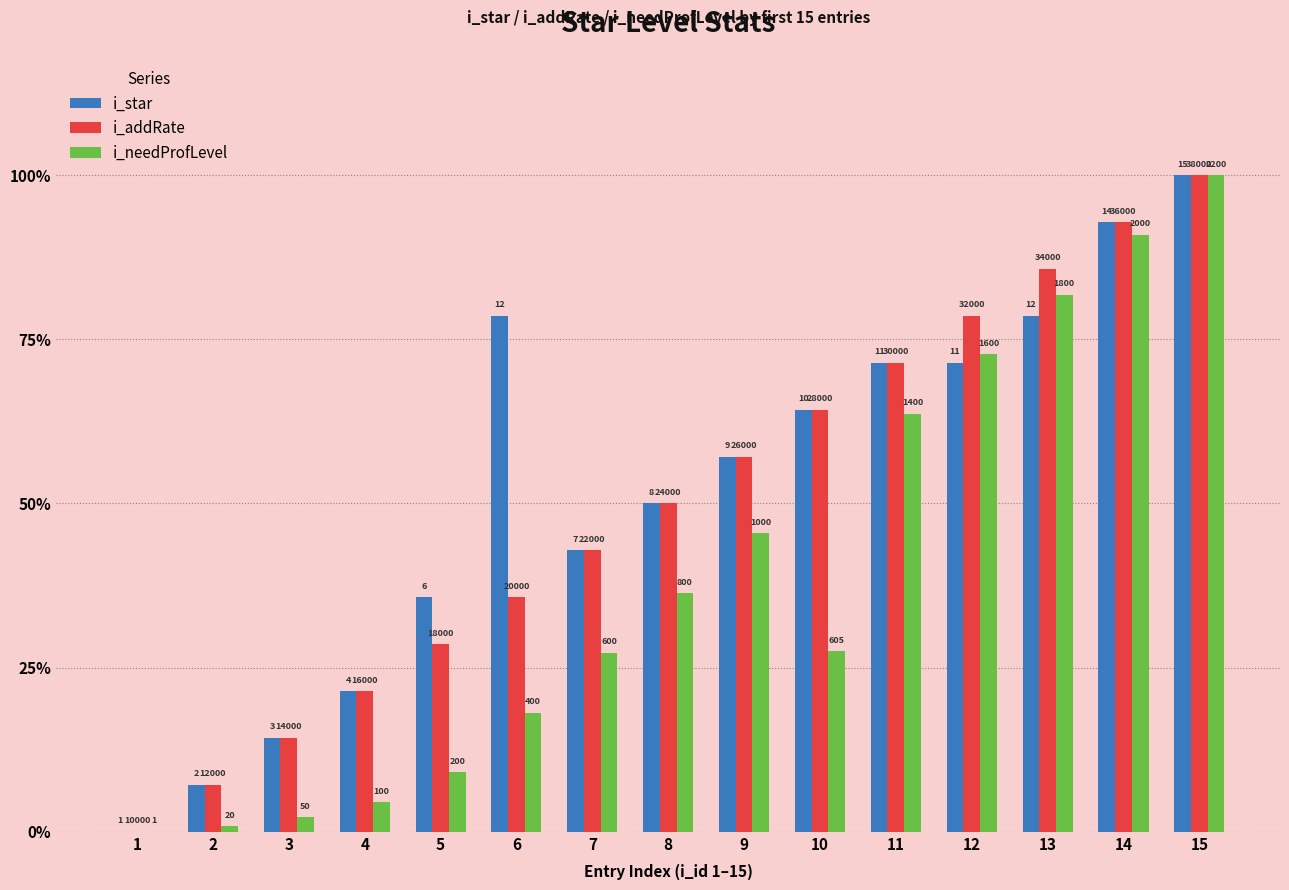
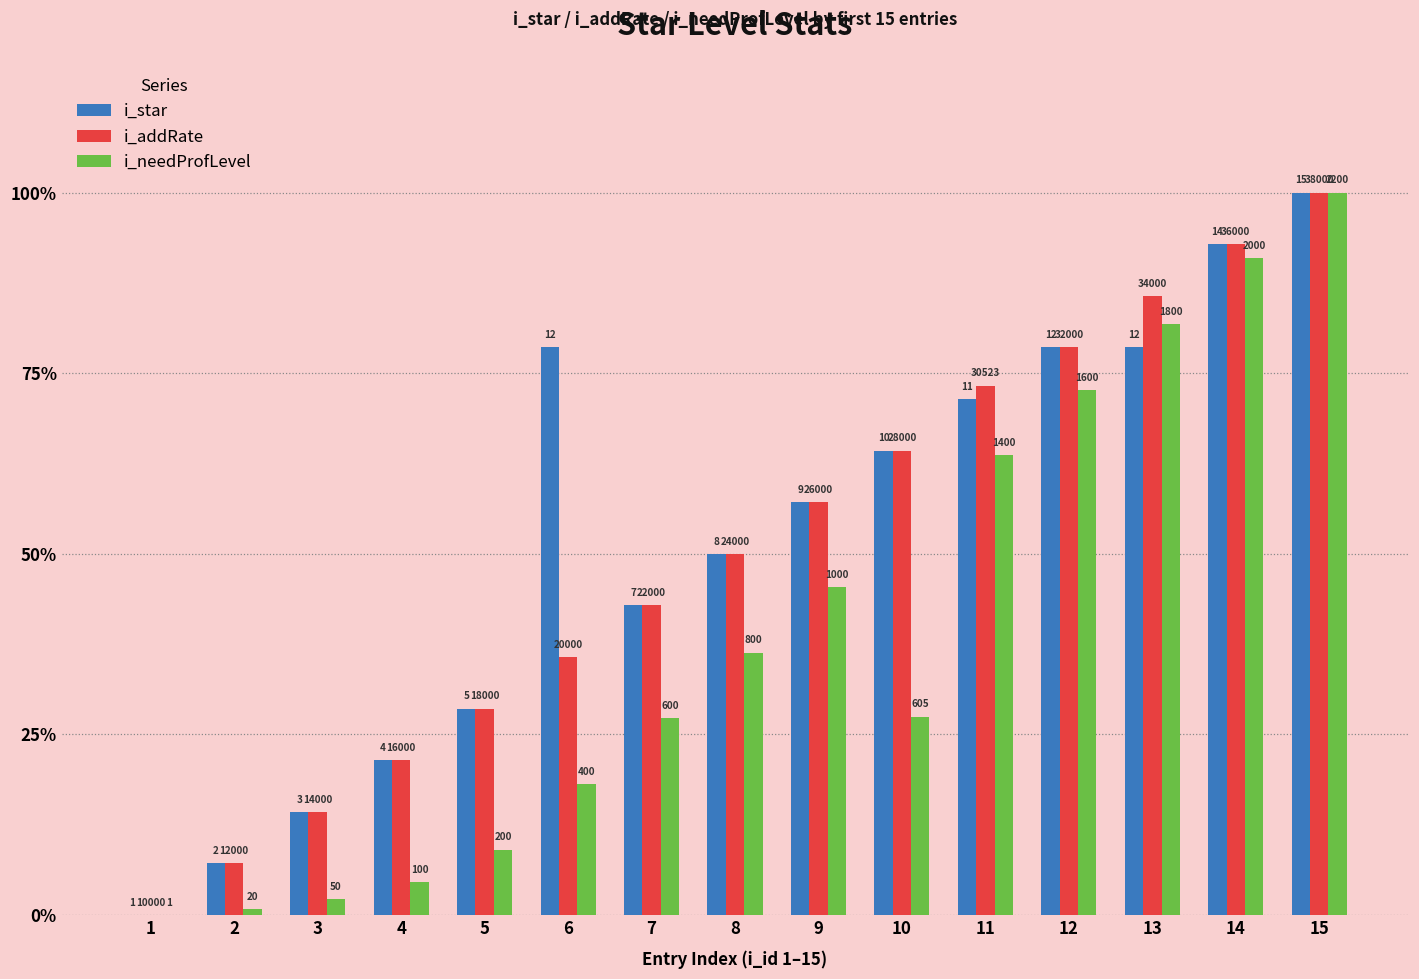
  {
    "i_star": {
-     "5": 6,
-     "12": 11
+     "5": 5,
+     "12": 12
    },
    "i_addRate": {
-     "11": 30000
+     "11": 30523
    }
  }
